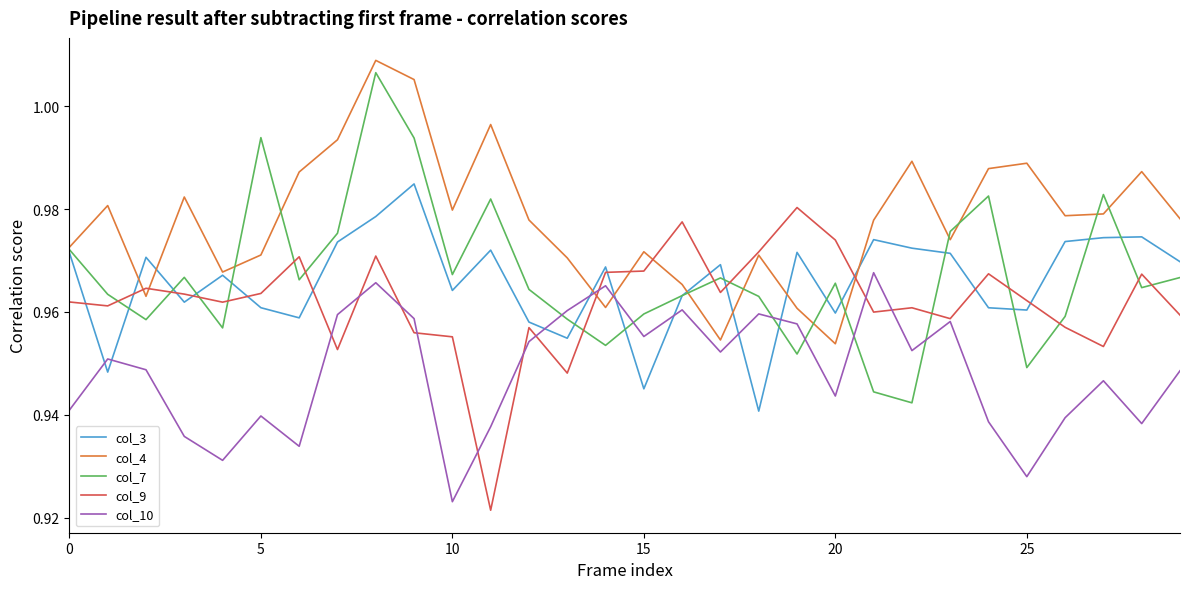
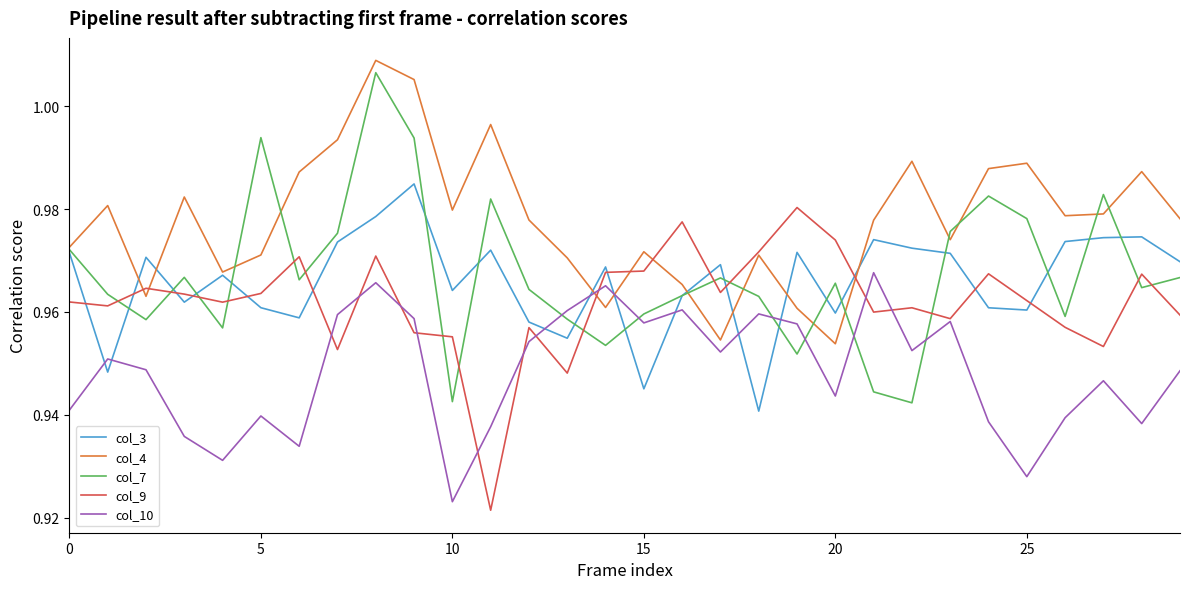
  {
    "col_3": {
      "0": 0.972,
      "5": 0.961,
      "10": 0.964,
      "15": 0.945,
      "20": 0.960,
      "25": 0.960
    },
    "col_7": {
      "5": 0.994,
-     "10": 0.967,
+     "10": 0.943,
      "15": 0.960,
      "20": 0.966,
-     "25": 0.949
+     "25": 0.978
    },
    "col_10": {
      "0": 0.941,
      "5": 0.940,
      "10": 0.923,
-     "15": 0.955,
+     "15": 0.958,
      "20": 0.944,
      "25": 0.928
    }
  }
